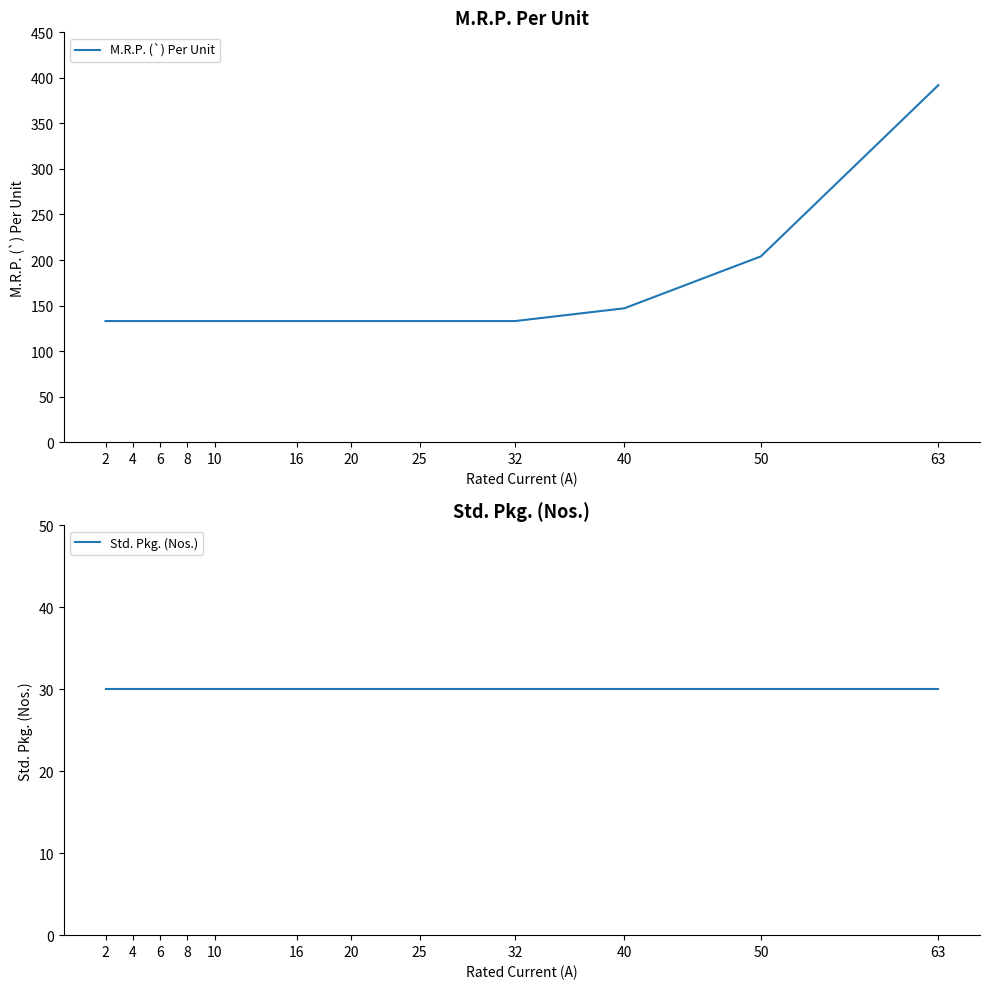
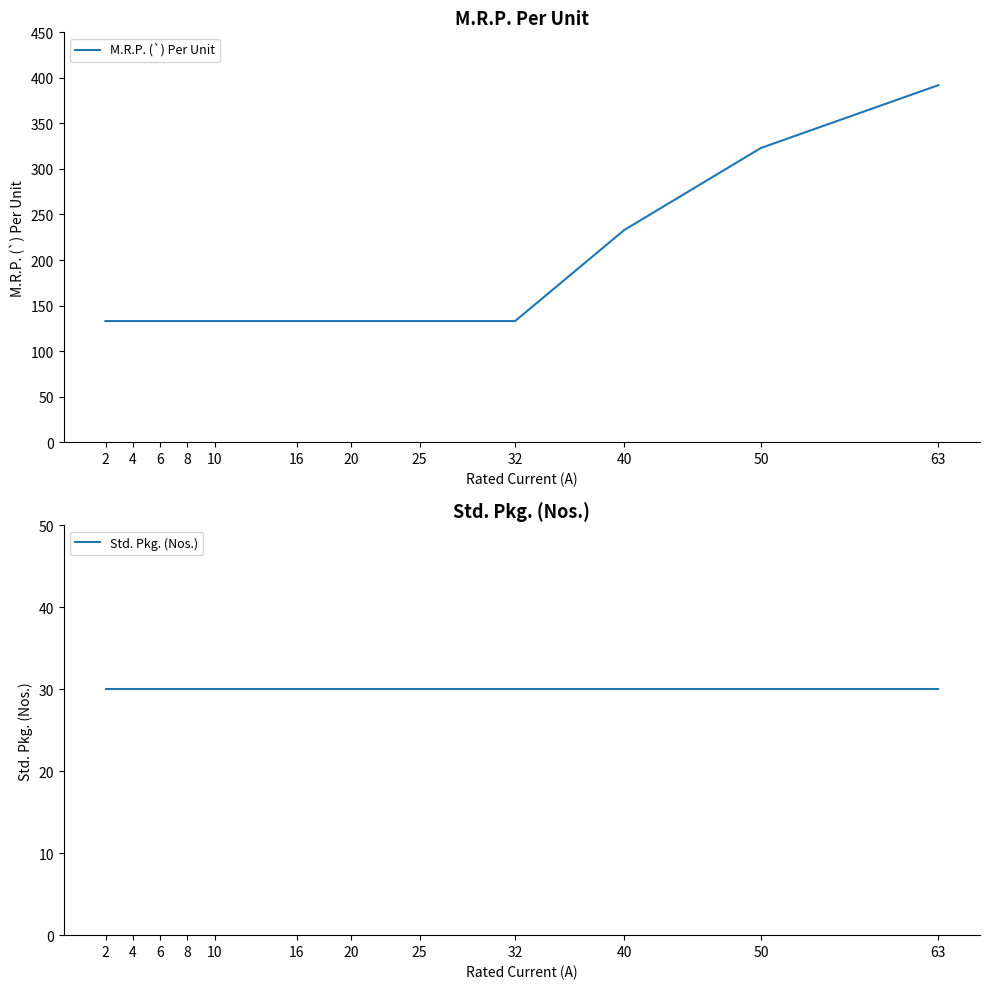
  {
    "M.R.P. Per Unit": {
      "2": 130,
      "4": 130,
      "6": 130,
      "8": 130,
      "10": 130,
      "16": 130,
      "20": 130,
      "25": 130,
      "32": 130,
-     "40": 150,
-     "50": 200,
+     "40": 230,
+     "50": 320,
      "63": 390
    },
    "Std. Pkg. (Nos.)": {
      "2": 30,
      "4": 30,
      "6": 30,
      "8": 30,
      "10": 30,
      "16": 30,
      "20": 30,
      "25": 30,
      "32": 30,
      "40": 30,
      "50": 30,
      "63": 30
    }
  }
